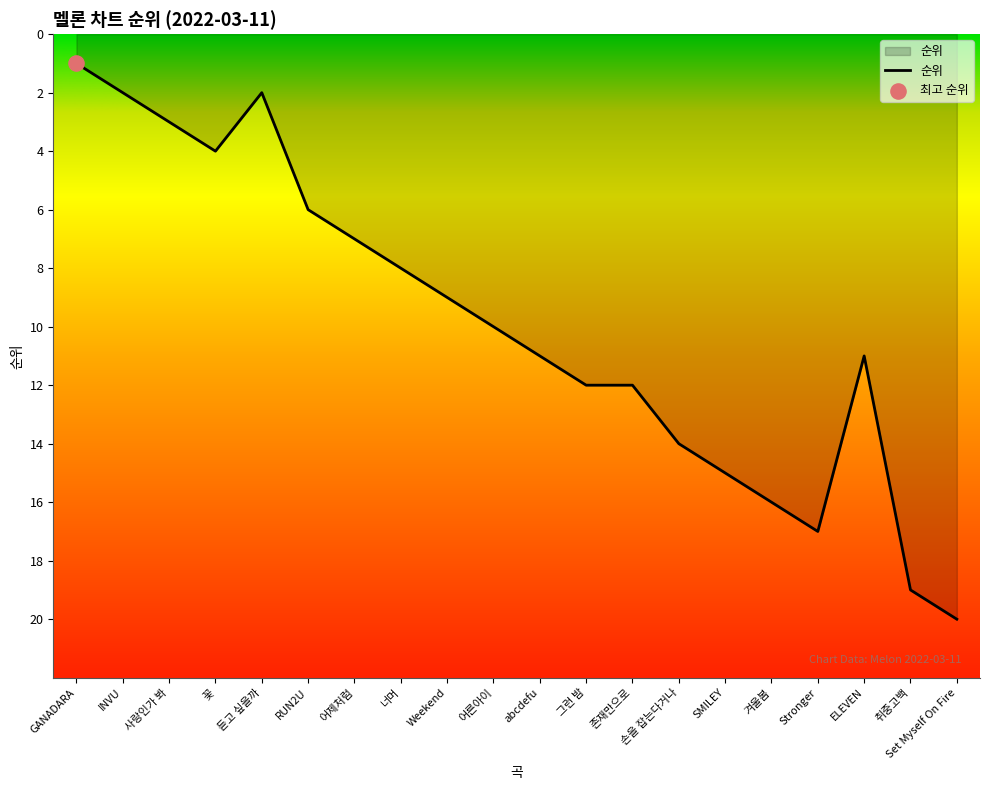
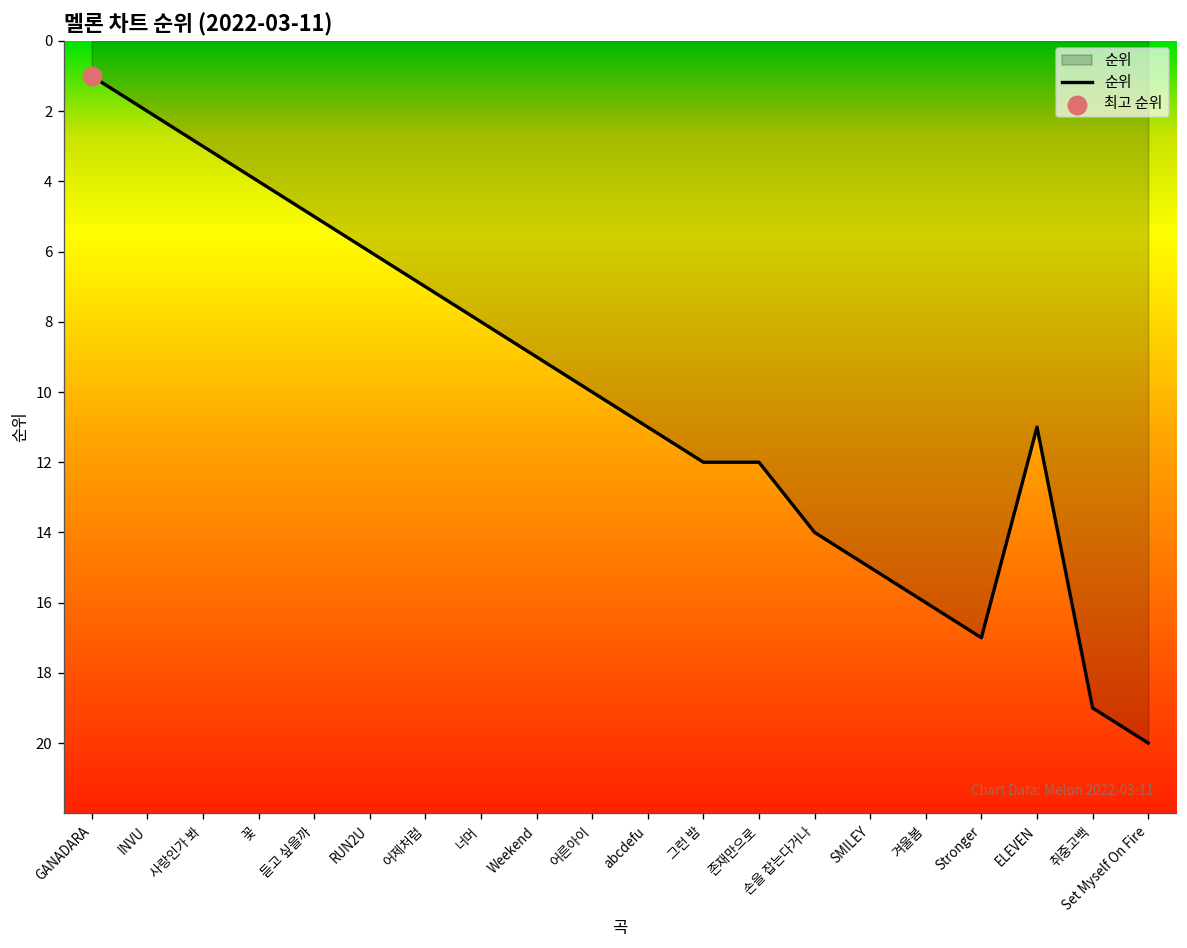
  {
    "순위": {
      "INVU": 2,
      "사랑인가 봐": 3,
      "꽃": 4,
-     "듣고 싶을까": 2,
+     "듣고 싶을까": 5,
      "RUN2U": 6,
      "어제처럼": 7,
      "너머": 8,
      "Weekend": 9,
      "어른아이": 10,
      "abcdefu": 11,
      "그런 밤": 12,
      "존재만으로": 12,
      "손을 잡는다거나": 14,
      "SMILEY": 15,
      "겨울봄": 16,
      "Stronger": 17,
      "ELEVEN": 11,
      "취중고백": 19,
      "Set Myself On Fire": 20
    }
  }
